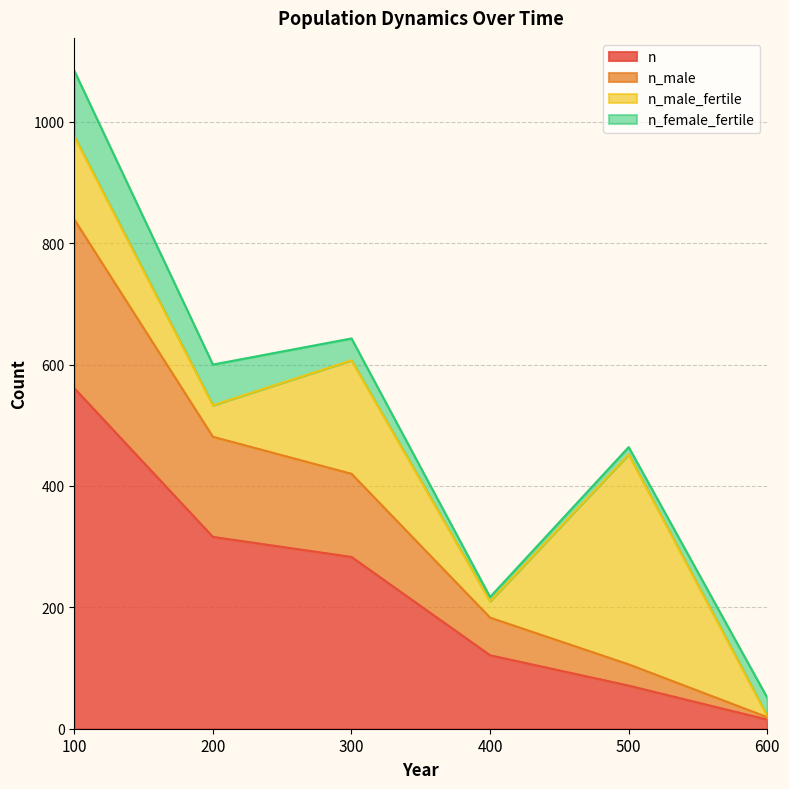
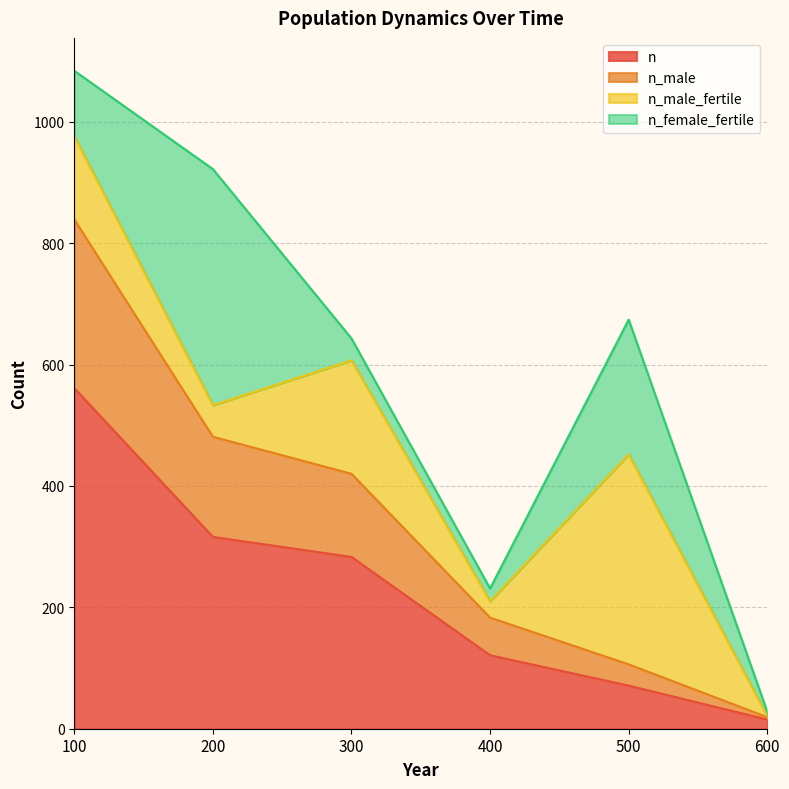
  {
    "n_male_fertile": {
      "100": 140,
      "200": 50,
      "300": 190,
      "400": 30,
      "500": 350
    },
    "n_female_fertile": {
      "100": 110,
-     "200": 70,
+     "200": 390,
      "300": 40,
-     "400": 10,
-     "500": 10,
-     "600": 30
+     "400": 20,
+     "500": 220,
+     "600": 10
    }
  }
